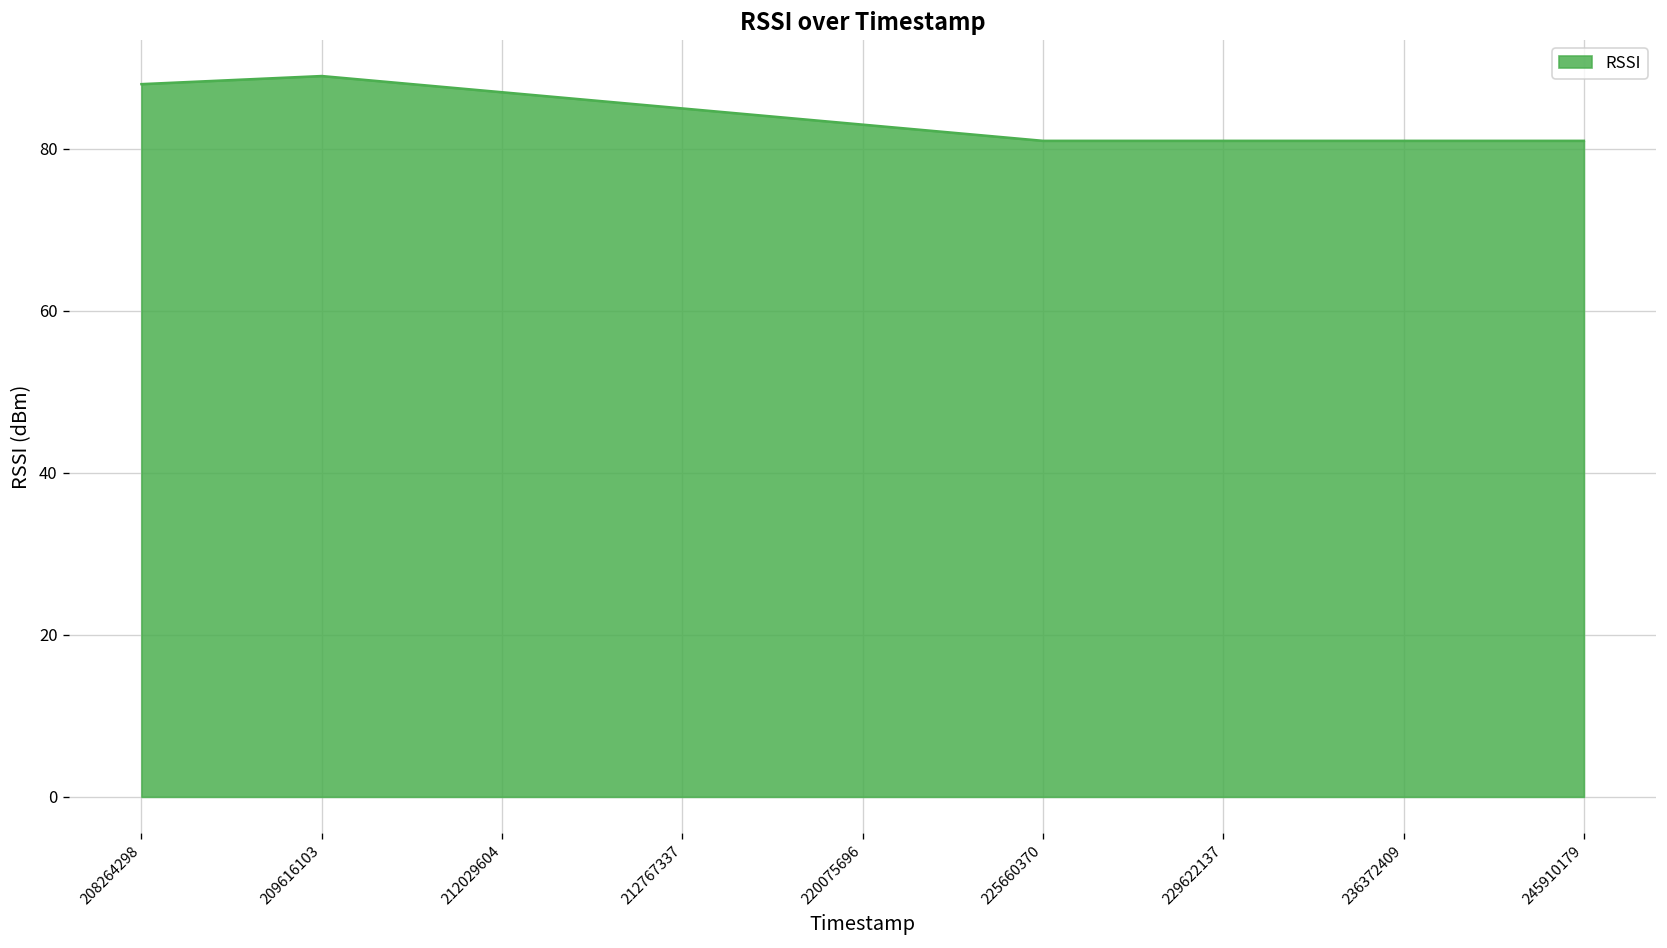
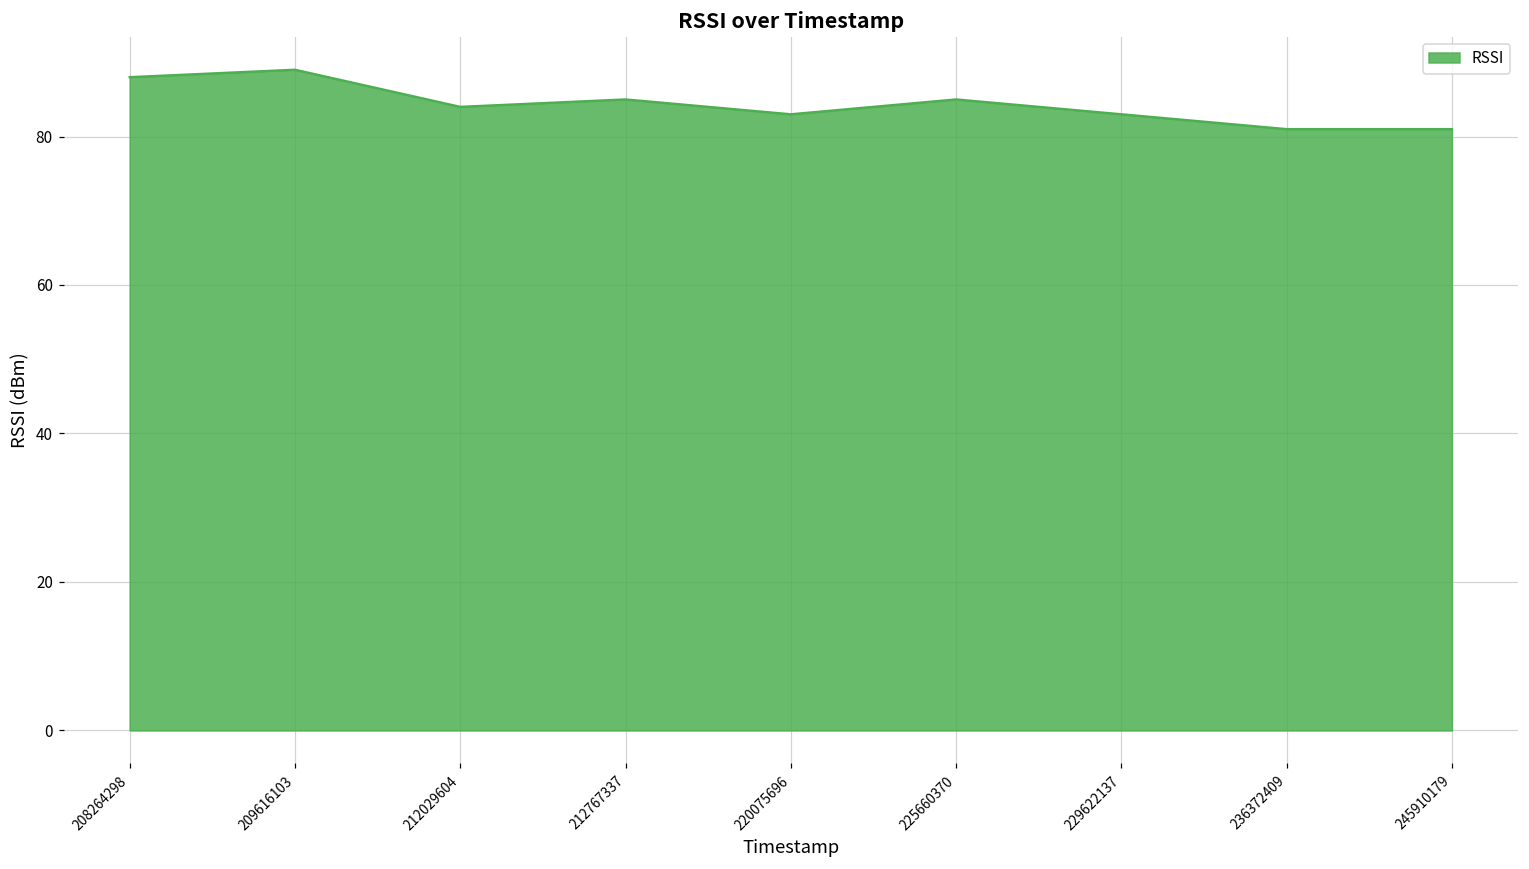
  {
    "208264298": 88,
    "209616103": 89,
-   "212029604": 87,
+   "212029604": 84,
    "212767337": 85,
    "220075696": 83,
-   "225660370": 81,
-   "229622137": 81,
+   "225660370": 85,
+   "229622137": 83,
    "236372409": 81,
    "245910179": 81
  }
